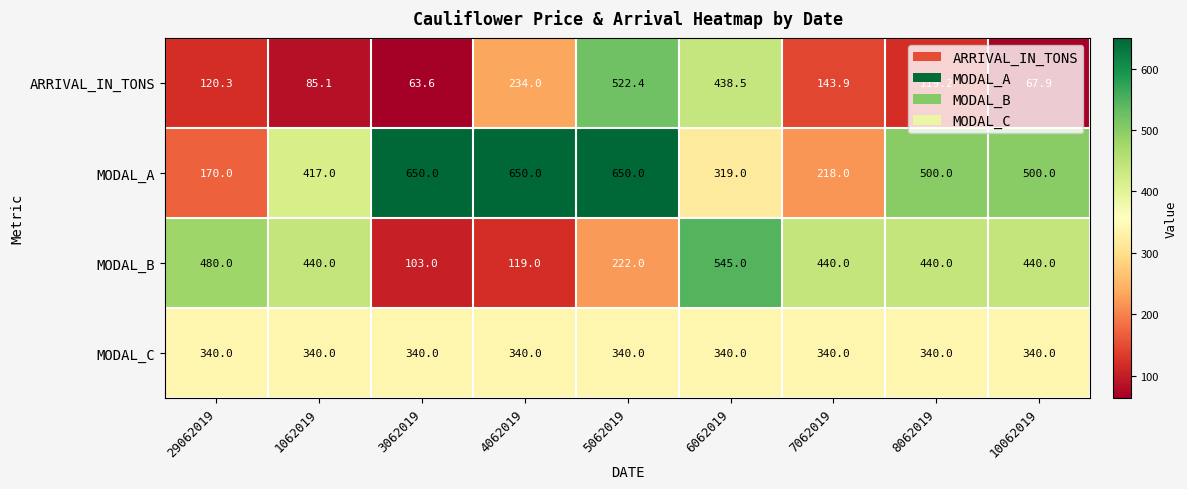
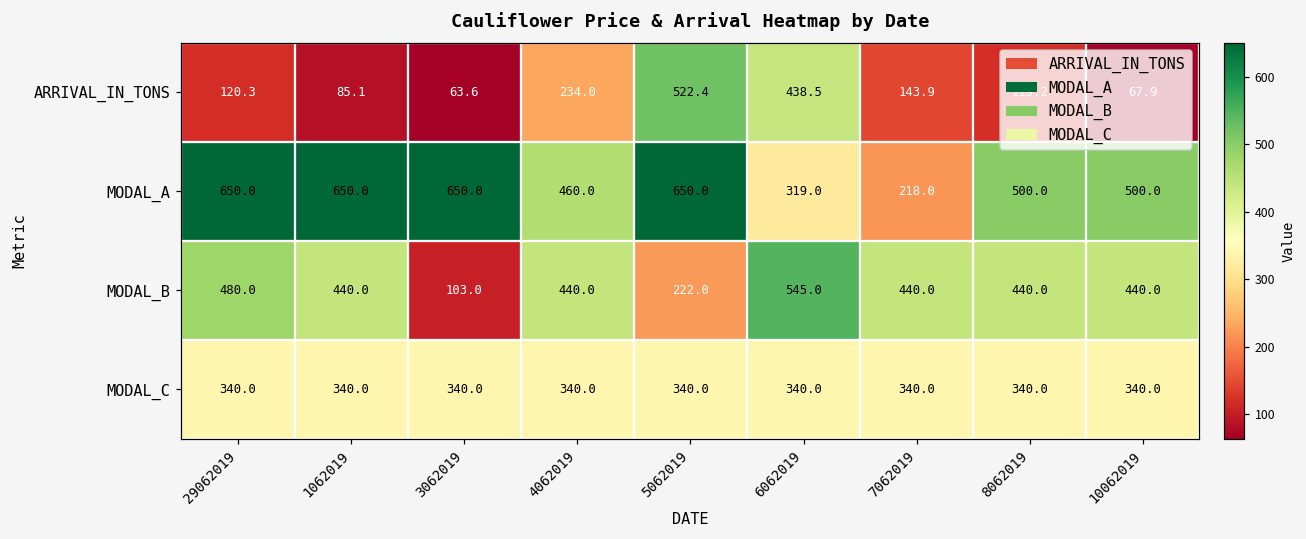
  {
    "ARRIVAL_IN_TONS": {
      "29062019": 120.3,
      "1062019": 85.1,
      "3062019": 63.6,
      "4062019": 234.0,
      "5062019": 522.4,
      "6062019": 438.5,
      "7062019": 143.9
    },
    "MODAL_A": {
-     "29062019": 170.0,
-     "1062019": 417.0,
+     "29062019": 650.0,
+     "1062019": 650.0,
      "3062019": 650.0,
-     "4062019": 650.0,
+     "4062019": 460.0,
      "5062019": 650.0,
      "6062019": 319.0,
      "7062019": 218.0,
      "8062019": 500.0,
      "10062019": 500.0
    },
    "MODAL_B": {
      "29062019": 480.0,
      "1062019": 440.0,
      "3062019": 103.0,
-     "4062019": 119.0,
+     "4062019": 440.0,
      "5062019": 222.0,
      "6062019": 545.0,
      "7062019": 440.0,
      "8062019": 440.0,
      "10062019": 440.0
    },
    "MODAL_C": {
      "29062019": 340.0,
      "1062019": 340.0,
      "3062019": 340.0,
      "4062019": 340.0,
      "5062019": 340.0,
      "6062019": 340.0,
      "7062019": 340.0,
      "8062019": 340.0,
      "10062019": 340.0
    }
  }
